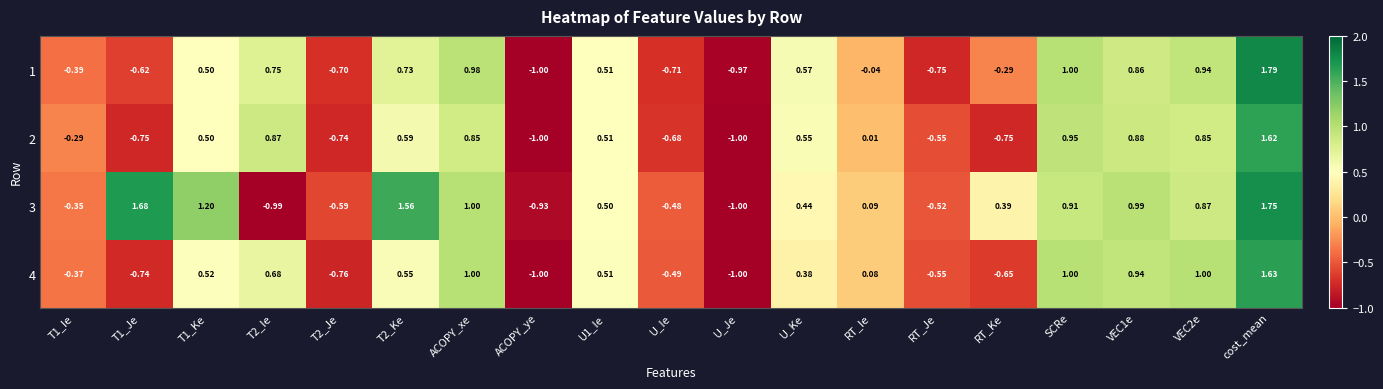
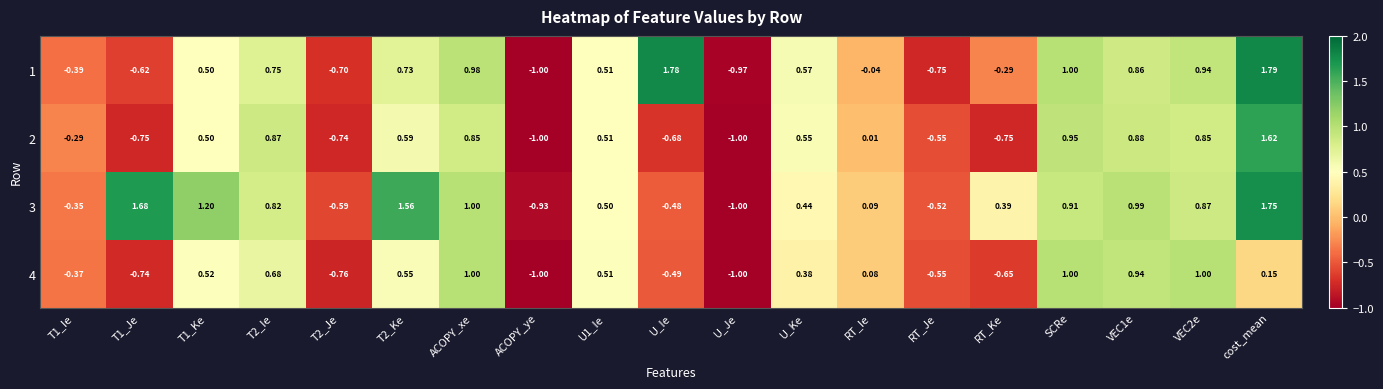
  {
    "1": {
      "T1_Ie": -0.39,
      "T1_Je": -0.62,
      "T1_Ke": 0.50,
      "T2_Ie": 0.75,
      "T2_Je": -0.70,
      "T2_Ke": 0.73,
      "ACOPY_xe": 0.98,
      "ACOPY_ye": -1.00,
      "U1_Ie": 0.51,
-     "U_Ie": -0.71,
+     "U_Ie": 1.78,
      "U_Je": -0.97,
      "U_Ke": 0.57,
      "RT_Ie": -0.04,
      "RT_Je": -0.75,
      "RT_Ke": -0.29,
      "SCRe": 1.00,
      "VEC1e": 0.86,
      "VEC2e": 0.94,
      "cost_mean": 1.79
    },
    "2": {
      "T1_Ie": -0.29,
      "T1_Je": -0.75,
      "T1_Ke": 0.50,
      "T2_Ie": 0.87,
      "T2_Je": -0.74,
      "T2_Ke": 0.59,
      "ACOPY_xe": 0.85,
      "ACOPY_ye": -1.00,
      "U1_Ie": 0.51,
      "U_Ie": -0.68,
      "U_Je": -1.00,
      "U_Ke": 0.55,
      "RT_Ie": 0.01,
      "RT_Je": -0.55,
      "RT_Ke": -0.75,
      "SCRe": 0.95,
      "VEC1e": 0.88,
      "VEC2e": 0.85,
      "cost_mean": 1.62
    },
    "3": {
      "T1_Ie": -0.35,
      "T1_Je": 1.68,
      "T1_Ke": 1.20,
-     "T2_Ie": -0.99,
+     "T2_Ie": 0.82,
      "T2_Je": -0.59,
      "T2_Ke": 1.56,
      "ACOPY_xe": 1.00,
      "ACOPY_ye": -0.93,
      "U1_Ie": 0.50,
      "U_Ie": -0.48,
      "U_Je": -1.00,
      "U_Ke": 0.44,
      "RT_Ie": 0.09,
      "RT_Je": -0.52,
      "RT_Ke": 0.39,
      "SCRe": 0.91,
      "VEC1e": 0.99,
      "VEC2e": 0.87,
      "cost_mean": 1.75
    },
    "4": {
      "T1_Ie": -0.37,
      "T1_Je": -0.74,
      "T1_Ke": 0.52,
      "T2_Ie": 0.68,
      "T2_Je": -0.76,
      "T2_Ke": 0.55,
      "ACOPY_xe": 1.00,
      "ACOPY_ye": -1.00,
      "U1_Ie": 0.51,
      "U_Ie": -0.49,
      "U_Je": -1.00,
      "U_Ke": 0.38,
      "RT_Ie": 0.08,
      "RT_Je": -0.55,
      "RT_Ke": -0.65,
      "SCRe": 1.00,
      "VEC1e": 0.94,
      "VEC2e": 1.00,
-     "cost_mean": 1.63
+     "cost_mean": 0.15
    }
  }
